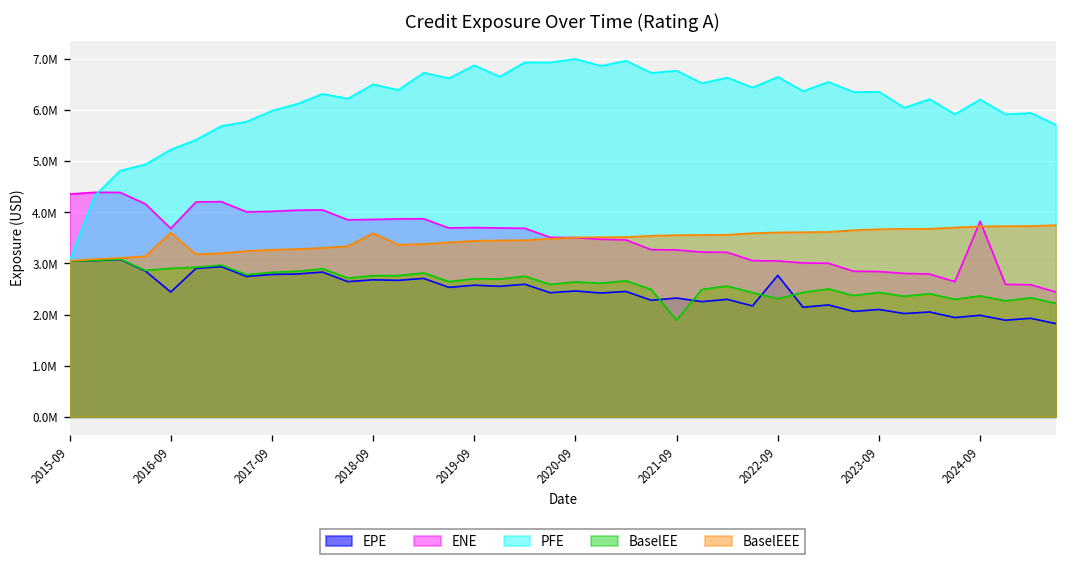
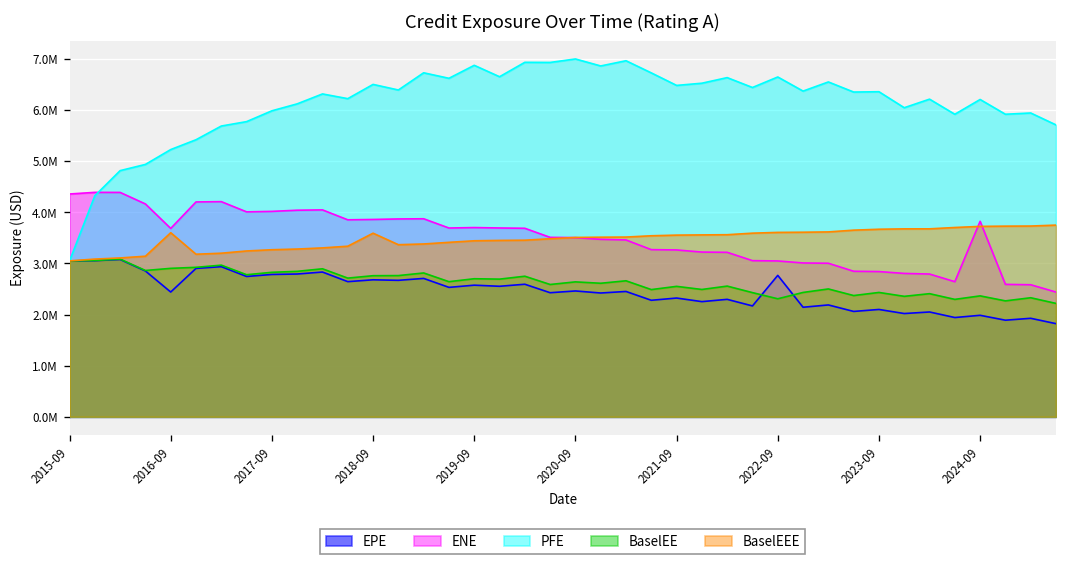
  {
    "EPE": {
      "2016-09": 2400000,
      "2018-09": 2700000,
      "2019-09": 2600000,
      "2020-09": 2500000,
      "2021-09": 2300000,
      "2022-09": 2800000,
      "2023-09": 2100000,
      "2024-09": 2000000
    },
    "ENE": {
      "2015-09": 4400000,
      "2016-09": 3700000,
      "2017-09": 4000000,
      "2018-09": 3900000,
      "2019-09": 3700000,
      "2021-09": 3300000,
      "2022-09": 3000000,
      "2023-09": 2800000,
      "2024-09": 3800000
    },
    "PFE": {
      "2016-09": 5200000,
      "2017-09": 6000000,
      "2018-09": 6500000,
      "2019-09": 6900000,
      "2020-09": 7000000,
-     "2021-09": 6800000,
+     "2021-09": 6500000,
      "2022-09": 6600000,
      "2023-09": 6400000,
      "2024-09": 6200000
    },
    "BaselEE": {
      "2016-09": 2900000,
      "2018-09": 2800000,
      "2019-09": 2700000,
      "2020-09": 2600000,
-     "2021-09": 1900000,
+     "2021-09": 2600000,
      "2022-09": 2300000,
      "2023-09": 2400000,
      "2024-09": 2400000
    },
    "BaselEEE": {
      "2016-09": 3600000,
      "2017-09": 3300000,
      "2018-09": 3600000,
      "2019-09": 3400000,
      "2021-09": 3600000,
      "2022-09": 3600000,
      "2023-09": 3700000,
      "2024-09": 3700000
    }
  }
